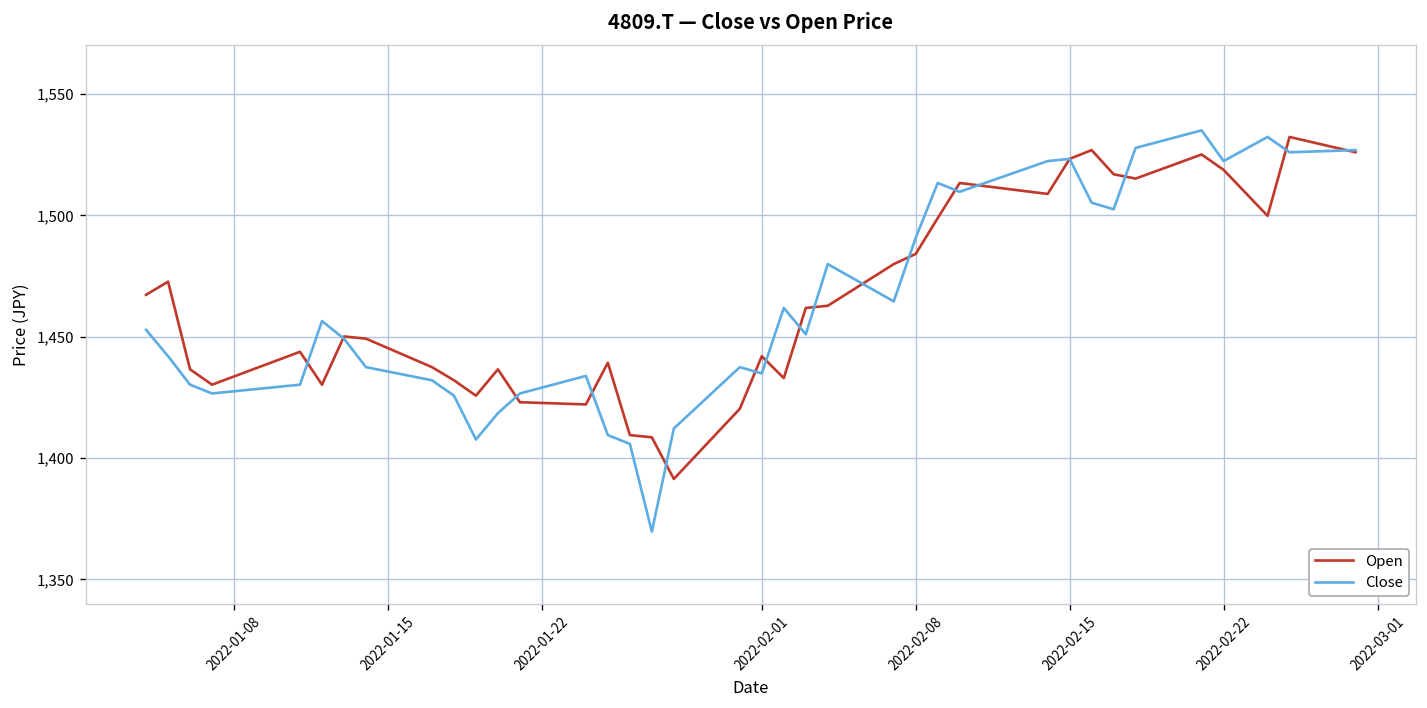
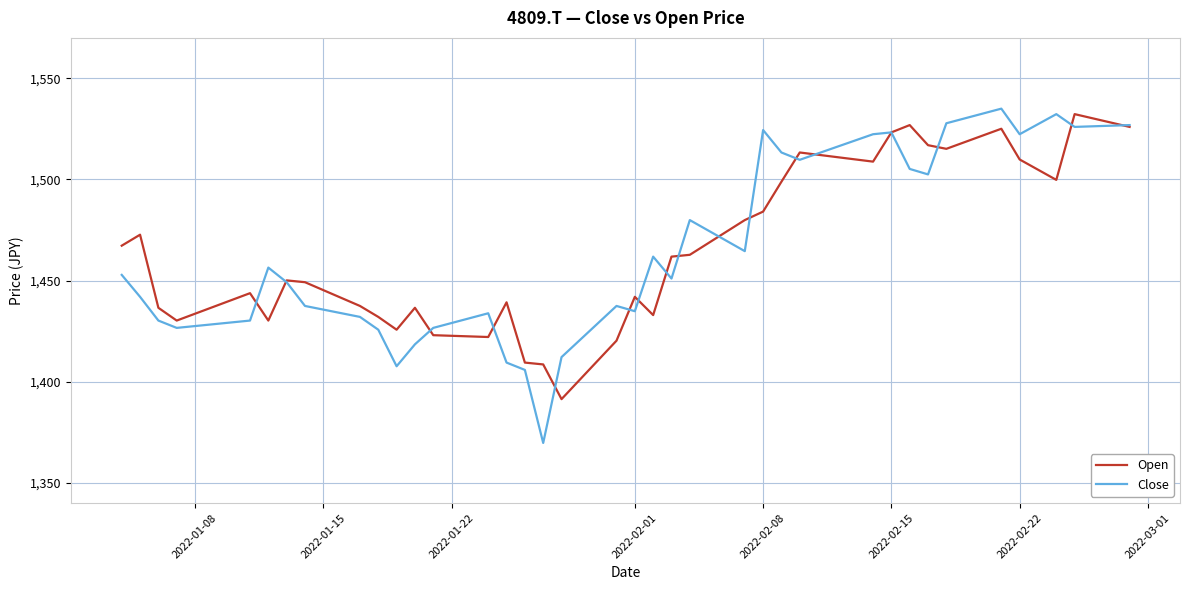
  {
    "Open": {
      "2022-02-01": "1,442",
      "2022-02-08": "1,484",
-     "2022-02-22": "1,519"
+     "2022-02-22": "1,510"
    },
    "Close": {
      "2022-02-01": "1,435",
-     "2022-02-08": "1,491",
+     "2022-02-08": "1,524",
      "2022-02-22": "1,522"
    }
  }
